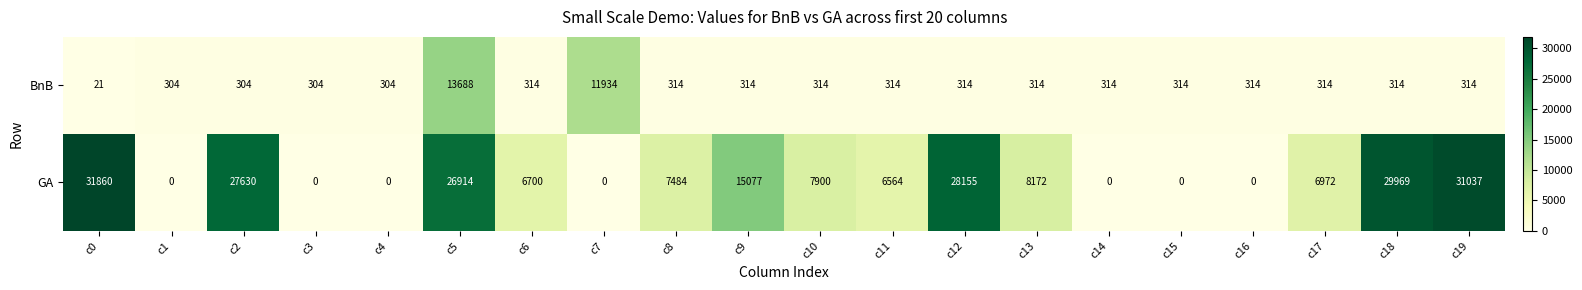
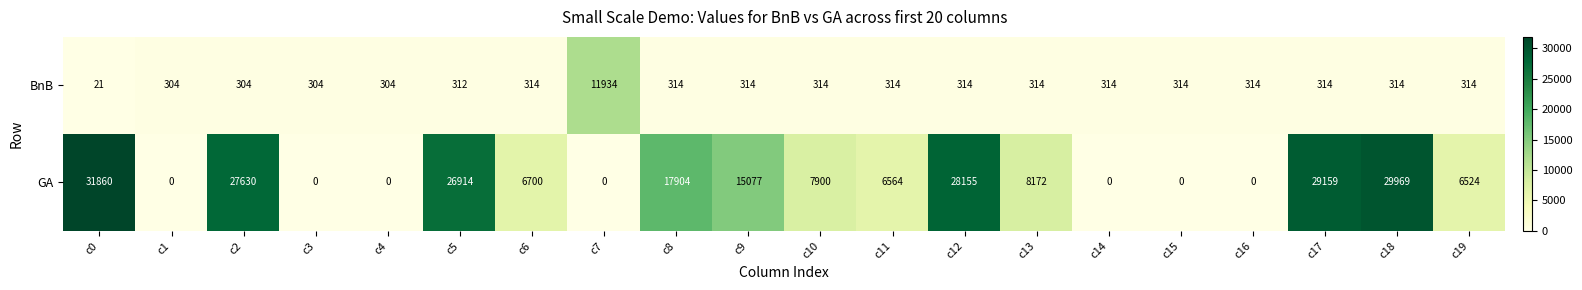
  {
    "BnB": {
      "c0": 21,
      "c1": 304,
      "c2": 304,
      "c3": 304,
      "c4": 304,
-     "c5": 13688,
+     "c5": 312,
      "c6": 314,
      "c7": 11934,
      "c8": 314,
      "c9": 314,
      "c10": 314,
      "c11": 314,
      "c12": 314,
      "c13": 314,
      "c14": 314,
      "c15": 314,
      "c16": 314,
      "c17": 314,
      "c18": 314,
      "c19": 314
    },
    "GA": {
      "c0": 31860,
      "c1": 0,
      "c2": 27630,
      "c3": 0,
      "c4": 0,
      "c5": 26914,
      "c6": 6700,
      "c7": 0,
-     "c8": 7484,
+     "c8": 17904,
      "c9": 15077,
      "c10": 7900,
      "c11": 6564,
      "c12": 28155,
      "c13": 8172,
      "c14": 0,
      "c15": 0,
      "c16": 0,
-     "c17": 6972,
+     "c17": 29159,
      "c18": 29969,
-     "c19": 31037
+     "c19": 6524
    }
  }
